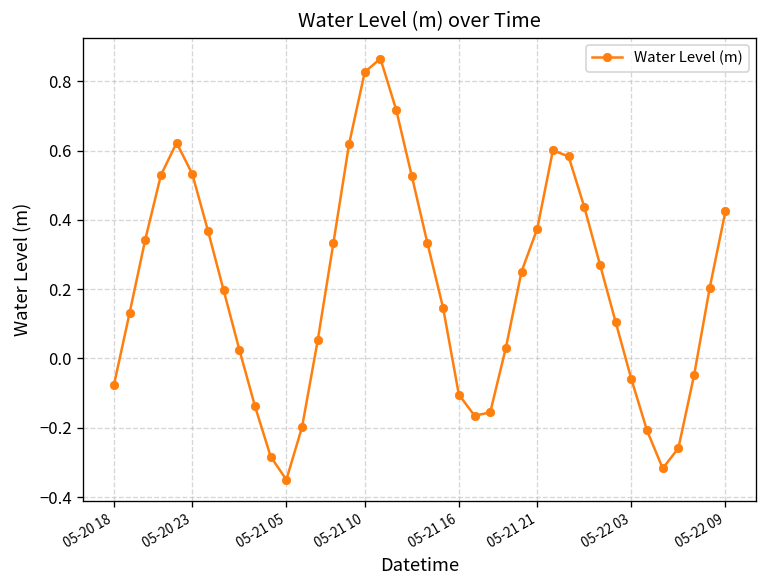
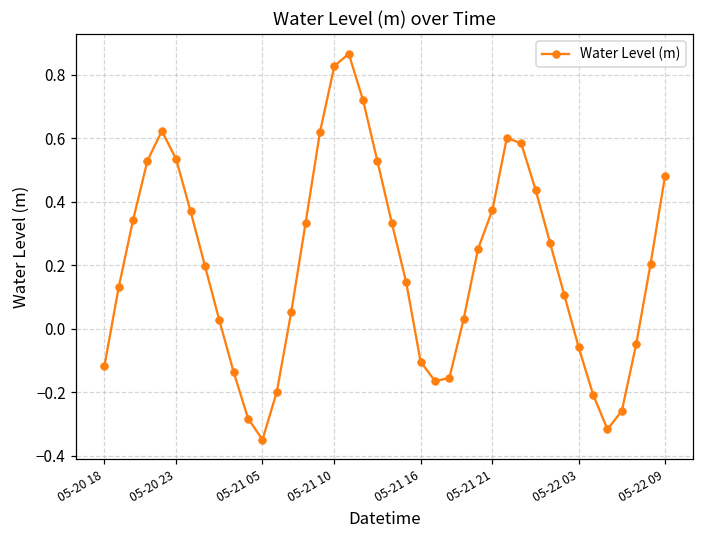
  {
-   "05-20 18": -0.08,
+   "05-20 18": -0.12,
    "05-20 23": 0.53,
    "05-21 05": -0.35,
    "05-21 10": 0.83,
    "05-21 16": -0.10,
    "05-21 21": 0.37,
    "05-22 03": -0.06,
-   "05-22 09": 0.42
+   "05-22 09": 0.48
  }
